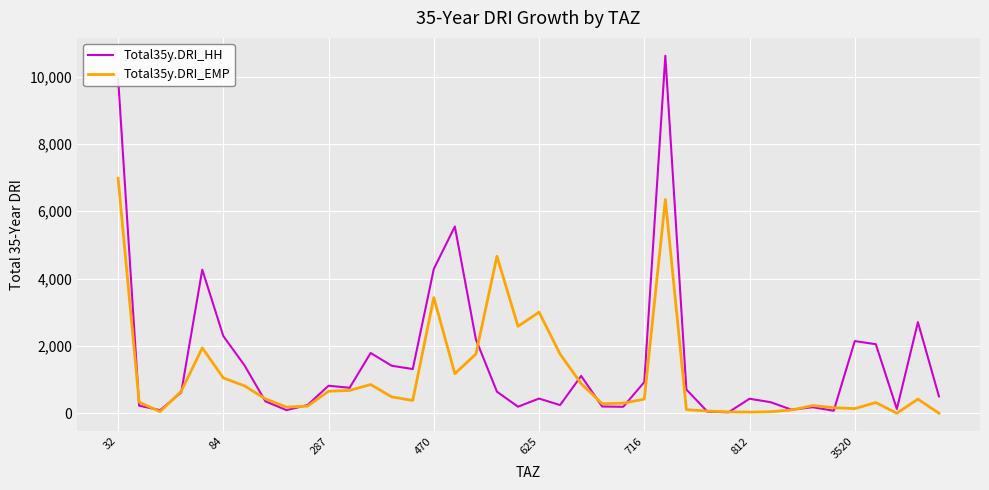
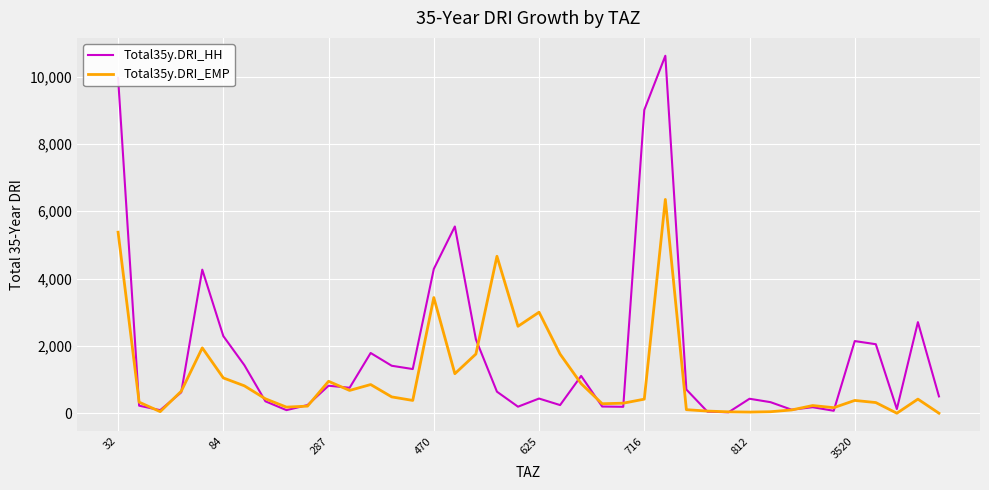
  {
    "Total35y.DRI_HH": {
      "84": "2,300",
      "287": "800",
      "470": "4,300",
      "625": "400",
-     "716": "900",
+     "716": "9,000",
      "812": "400",
      "3520": "2,100"
    },
    "Total35y.DRI_EMP": {
-     "32": "7,000",
+     "32": "5,400",
      "84": "1,000",
-     "287": "700",
+     "287": "900",
      "470": "3,400",
      "625": "3,000",
      "716": "400",
      "812": "0",
-     "3520": "100"
+     "3520": "400"
    }
  }
